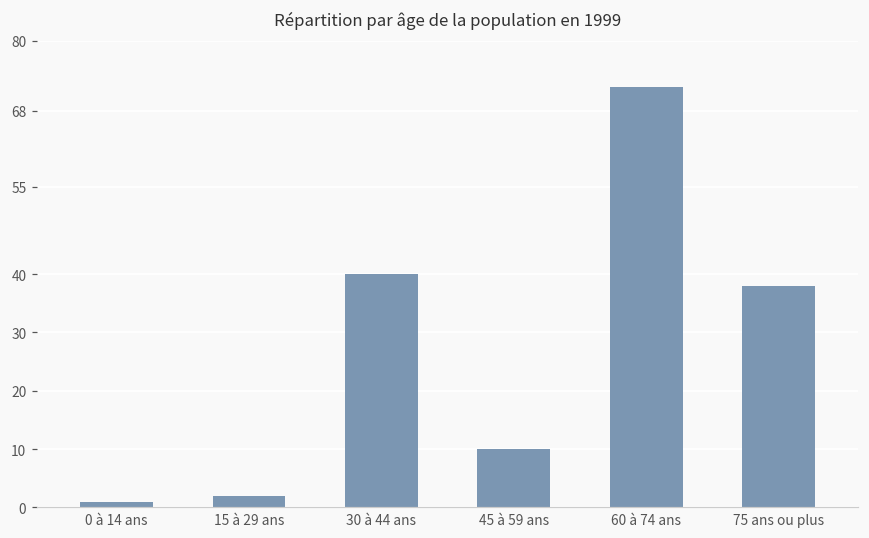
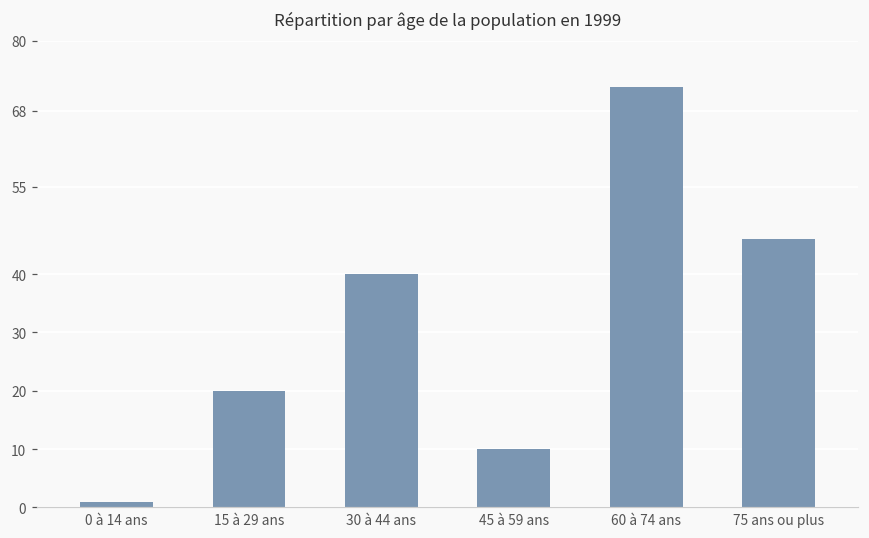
  {
    "0 à 14 ans": 1,
-   "15 à 29 ans": 2,
+   "15 à 29 ans": 20,
    "30 à 44 ans": 40,
    "45 à 59 ans": 10,
    "60 à 74 ans": 72,
-   "75 ans ou plus": 38
+   "75 ans ou plus": 46
  }
